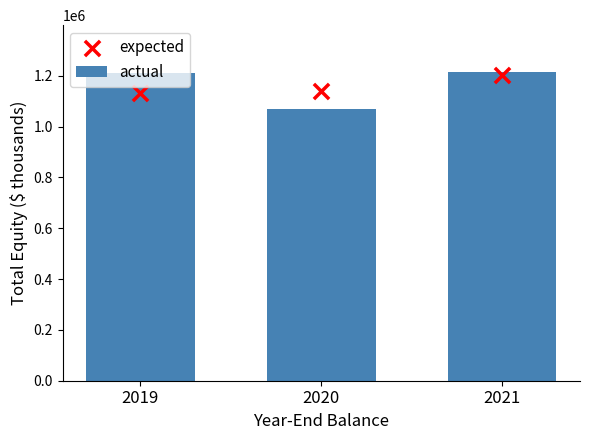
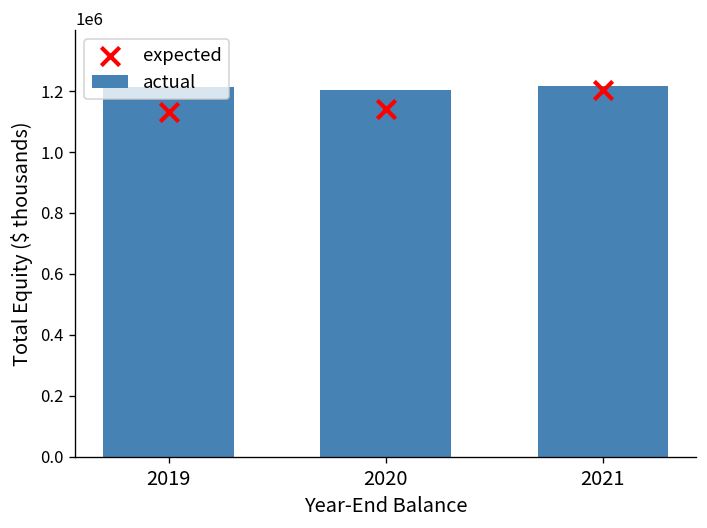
  {
    "actual": {
-     "2020": 1070000,
+     "2020": 1200000,
      "2021": 1220000
    }
  }
